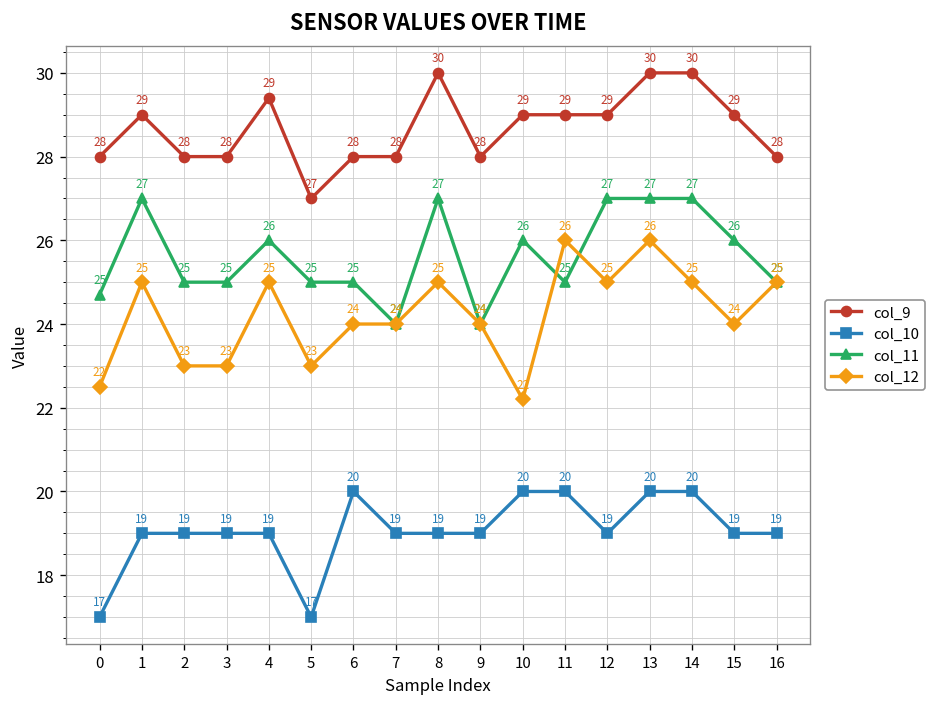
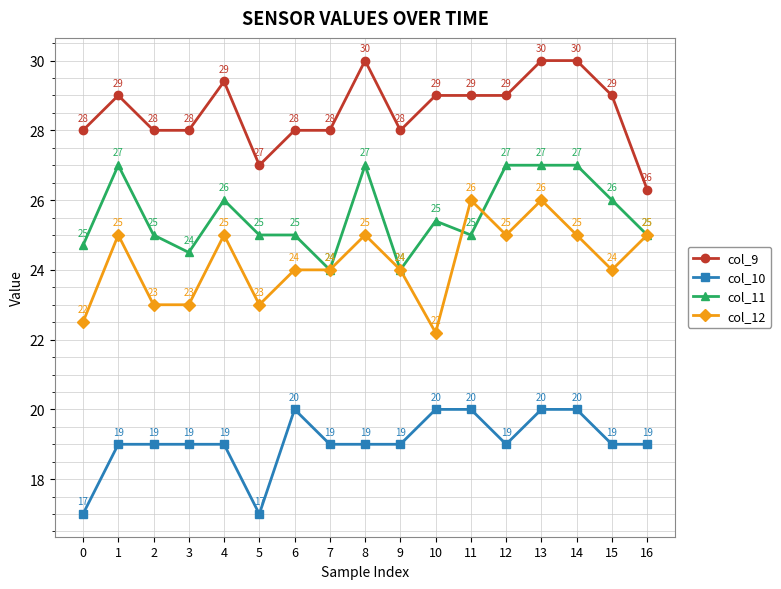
  {
    "col_9": {
      "0": 28,
      "1": 29,
      "2": 28,
      "3": 28,
      "4": 29,
      "5": 27,
      "6": 28,
      "7": 28,
      "8": 30,
      "9": 28,
      "10": 29,
      "11": 29,
      "12": 29,
      "13": 30,
      "14": 30,
      "15": 29,
-     "16": 28
+     "16": 26
    },
    "col_10": {
      "0": 17,
      "1": 19,
      "2": 19,
      "3": 19,
      "4": 19,
      "5": 17,
      "6": 20,
      "7": 19,
      "8": 19,
      "9": 19,
      "10": 20,
      "11": 20,
      "12": 19,
      "13": 20,
      "14": 20,
      "15": 19,
      "16": 19
    },
    "col_11": {
      "0": 25,
      "1": 27,
      "2": 25,
-     "3": 25,
+     "3": 24,
      "4": 26,
      "5": 25,
      "6": 25,
      "8": 27,
-     "10": 26,
+     "10": 25,
      "11": 25,
      "12": 27,
      "13": 27,
      "14": 27,
      "15": 26
    },
    "col_12": {
      "0": 22,
      "1": 25,
      "2": 23,
      "3": 23,
      "4": 25,
      "5": 23,
      "6": 24,
      "8": 25,
      "10": 22,
      "11": 26,
      "12": 25,
      "13": 26,
      "14": 25,
      "15": 24
    }
  }
